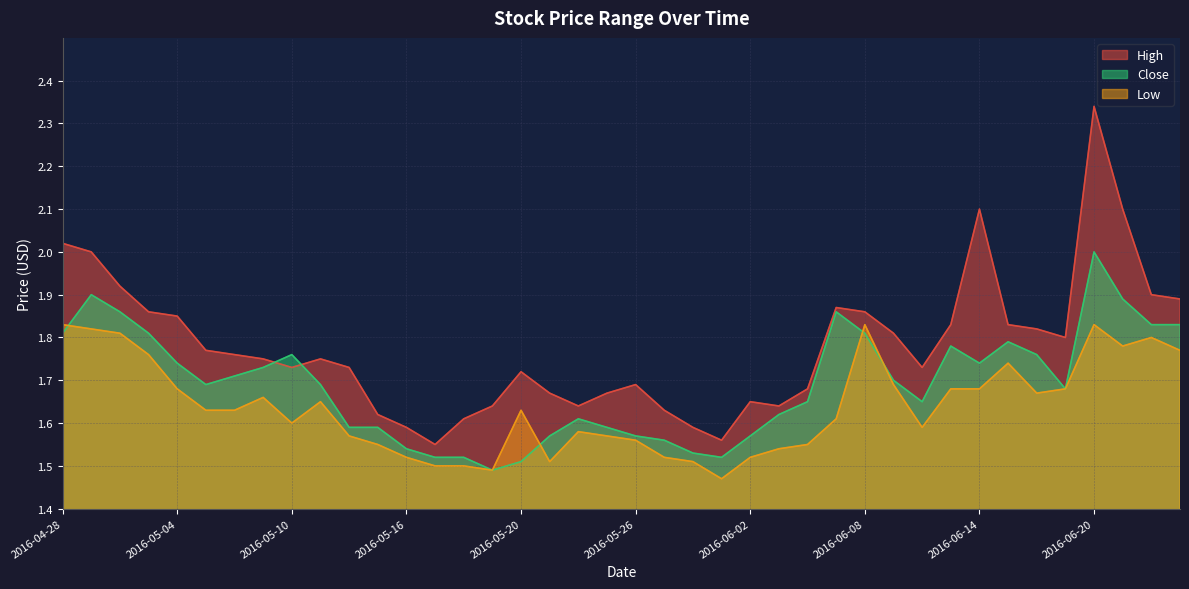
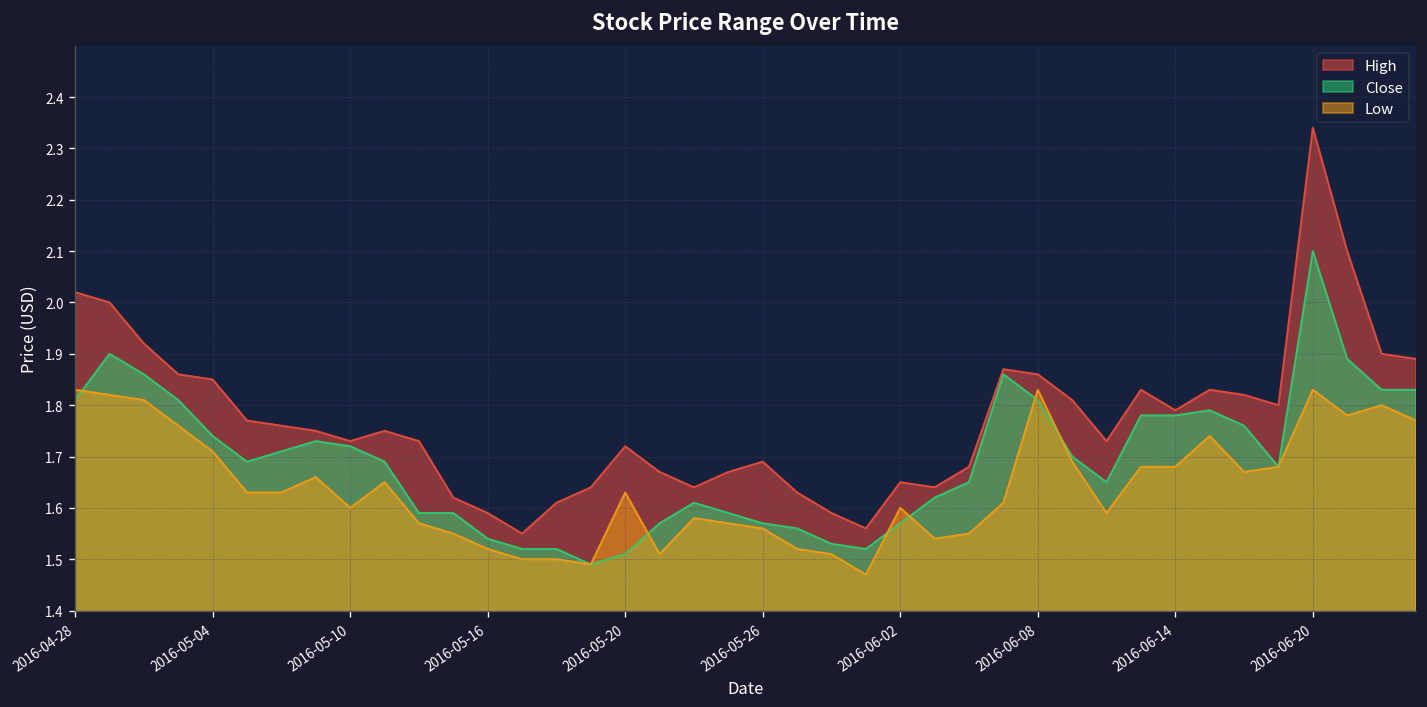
  {
    "High": {
      "2016-04-28": 2.02,
      "2016-05-04": 1.85,
      "2016-05-10": 1.73,
      "2016-05-16": 1.59,
      "2016-05-20": 1.72,
      "2016-05-26": 1.69,
      "2016-06-02": 1.65,
      "2016-06-08": 1.86,
-     "2016-06-14": 2.10,
+     "2016-06-14": 1.79,
      "2016-06-20": 2.34
    },
    "Close": {
      "2016-04-28": 1.81,
      "2016-05-04": 1.74,
-     "2016-05-10": 1.76,
+     "2016-05-10": 1.72,
      "2016-05-16": 1.54,
      "2016-05-20": 1.51,
      "2016-05-26": 1.57,
      "2016-06-02": 1.57,
      "2016-06-08": 1.81,
-     "2016-06-14": 1.74,
-     "2016-06-20": 2.0
+     "2016-06-14": 1.78,
+     "2016-06-20": 2.1
    },
    "Low": {
      "2016-04-28": 1.83,
-     "2016-05-04": 1.68,
+     "2016-05-04": 1.71,
      "2016-05-10": 1.60,
      "2016-05-16": 1.52,
      "2016-05-20": 1.63,
      "2016-05-26": 1.56,
-     "2016-06-02": 1.52,
+     "2016-06-02": 1.60,
      "2016-06-08": 1.83,
      "2016-06-14": 1.68,
      "2016-06-20": 1.83
    }
  }
